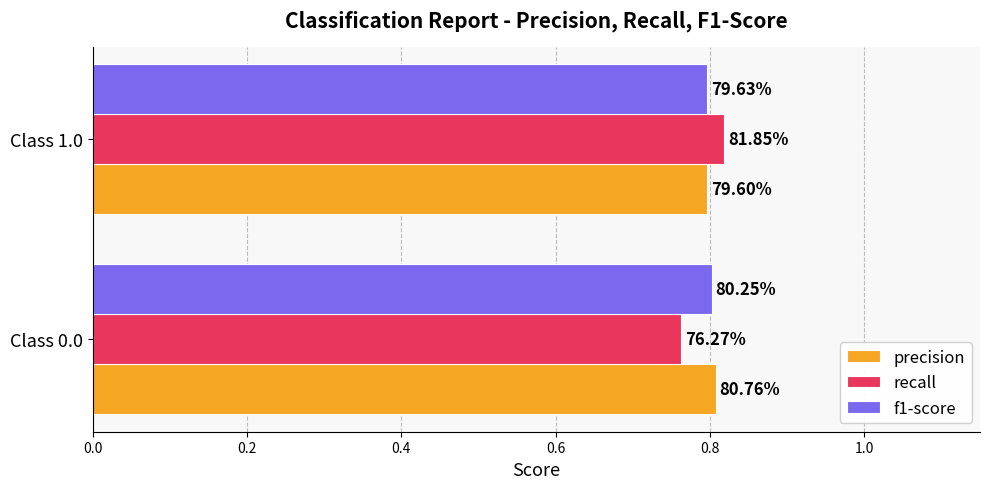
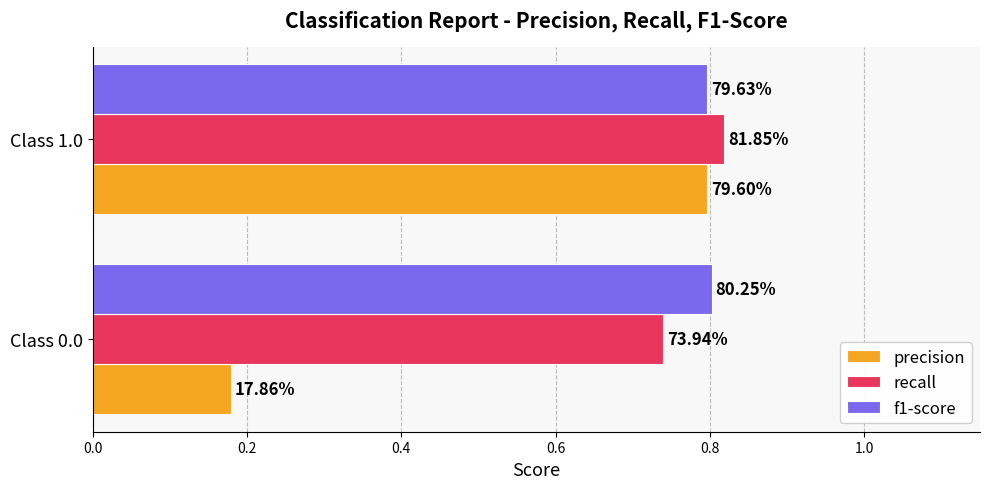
  {
    "precision": {
      "Class 1.0": "79.60%",
-     "Class 0.0": "80.76%"
+     "Class 0.0": "17.86%"
    },
    "recall": {
      "Class 1.0": "81.85%",
-     "Class 0.0": "76.27%"
+     "Class 0.0": "73.94%"
    },
    "f1-score": {
      "Class 1.0": "79.63%",
      "Class 0.0": "80.25%"
    }
  }
